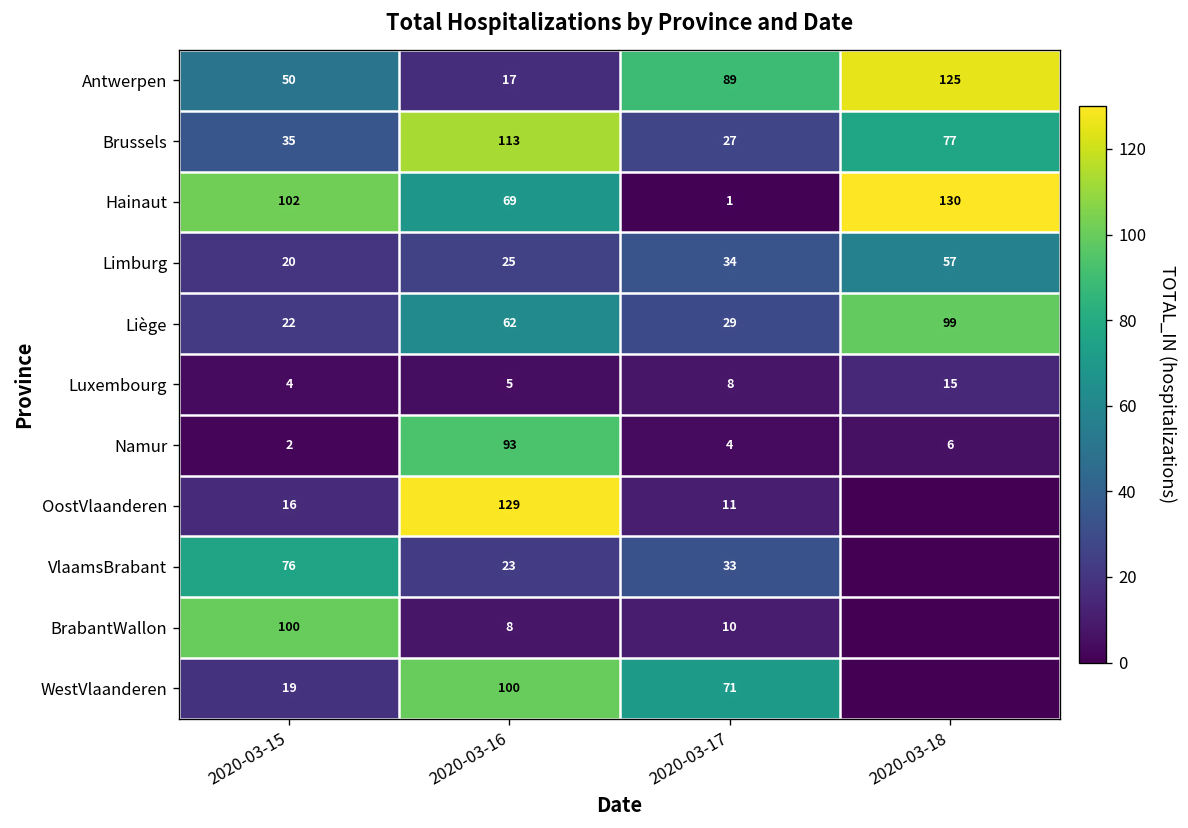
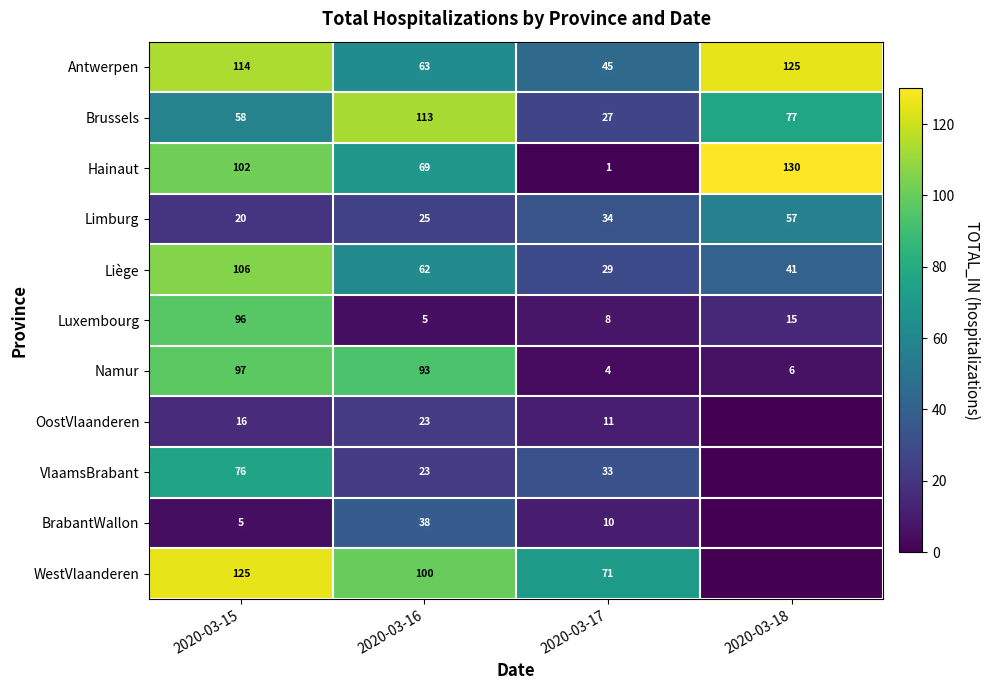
  {
    "Antwerpen": {
-     "2020-03-15": 50,
-     "2020-03-16": 17,
-     "2020-03-17": 89
+     "2020-03-15": 114,
+     "2020-03-16": 63,
+     "2020-03-17": 45
    },
    "Brussels": {
-     "2020-03-15": 35
+     "2020-03-15": 58
    },
    "Liège": {
-     "2020-03-15": 22,
-     "2020-03-18": 99
+     "2020-03-15": 106,
+     "2020-03-18": 41
    },
    "Luxembourg": {
-     "2020-03-15": 4
+     "2020-03-15": 96
    },
    "Namur": {
-     "2020-03-15": 2
+     "2020-03-15": 97
    },
    "OostVlaanderen": {
-     "2020-03-16": 129
+     "2020-03-16": 23
    },
    "BrabantWallon": {
-     "2020-03-15": 100,
-     "2020-03-16": 8
+     "2020-03-15": 5,
+     "2020-03-16": 38
    },
    "WestVlaanderen": {
-     "2020-03-15": 19
+     "2020-03-15": 125
    }
  }
